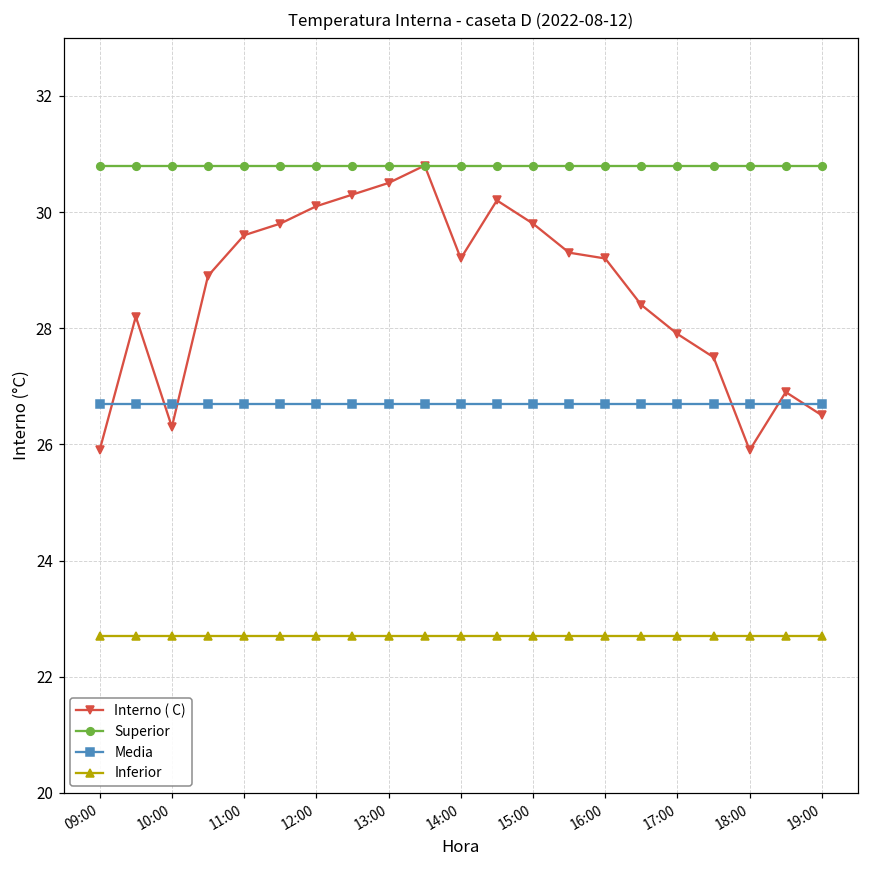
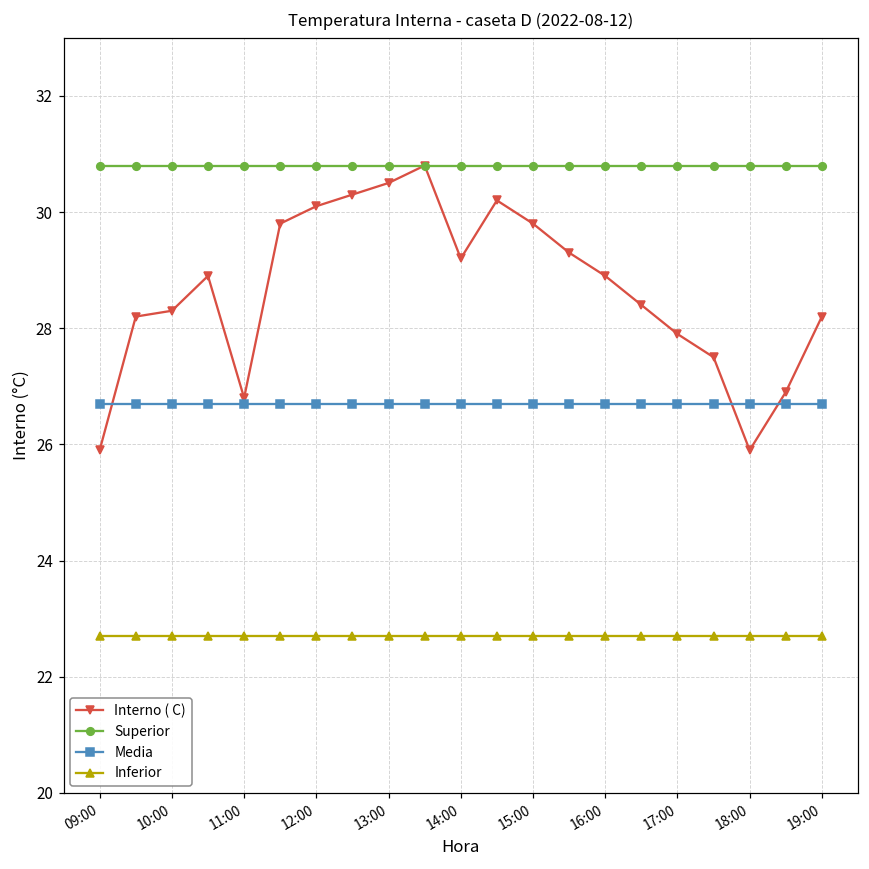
  {
    "Interno ( C)": {
      "09:00": 25.9,
-     "10:00": 26.3,
-     "11:00": 29.6,
+     "10:00": 28.3,
+     "11:00": 26.8,
      "12:00": 30.1,
      "13:00": 30.5,
      "14:00": 29.2,
      "15:00": 29.8,
-     "16:00": 29.2,
+     "16:00": 28.9,
      "17:00": 27.9,
      "18:00": 25.9,
-     "19:00": 26.5
+     "19:00": 28.2
    },
    "Superior": {
      "09:00": 30.8,
      "10:00": 30.8,
      "11:00": 30.8,
      "12:00": 30.8,
      "13:00": 30.8,
      "14:00": 30.8,
      "15:00": 30.8,
      "16:00": 30.8,
      "17:00": 30.8,
      "18:00": 30.8,
      "19:00": 30.8
    },
    "Media": {
      "09:00": 26.7,
      "10:00": 26.7,
      "11:00": 26.7,
      "12:00": 26.7,
      "13:00": 26.7,
      "14:00": 26.7,
      "15:00": 26.7,
      "16:00": 26.7,
      "17:00": 26.7,
      "18:00": 26.7,
      "19:00": 26.7
    },
    "Inferior": {
      "09:00": 22.7,
      "10:00": 22.7,
      "11:00": 22.7,
      "12:00": 22.7,
      "13:00": 22.7,
      "14:00": 22.7,
      "15:00": 22.7,
      "16:00": 22.7,
      "17:00": 22.7,
      "18:00": 22.7,
      "19:00": 22.7
    }
  }
